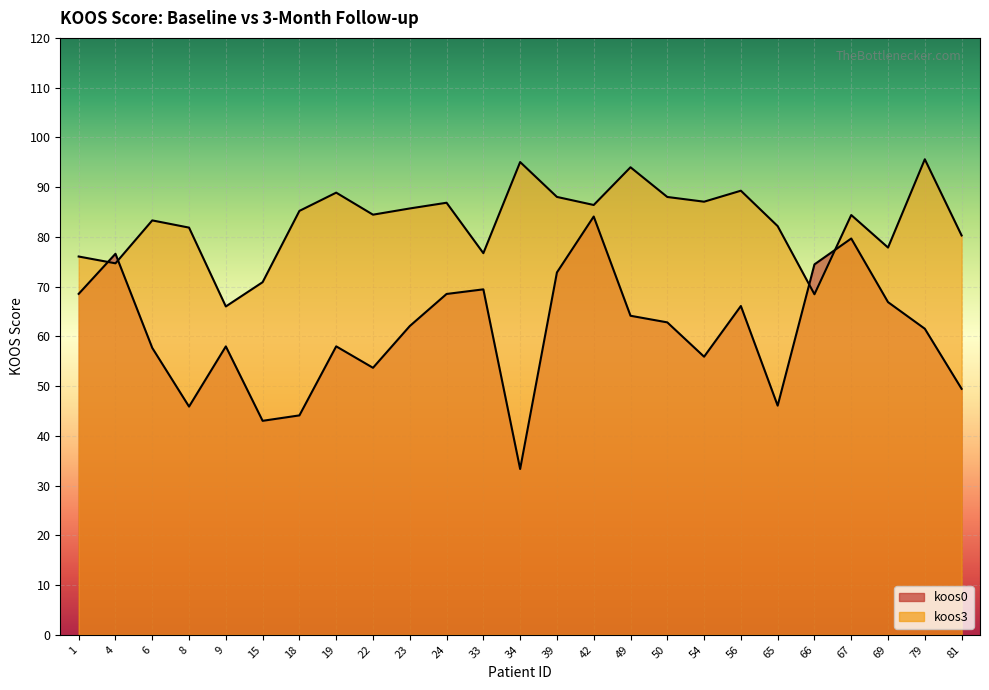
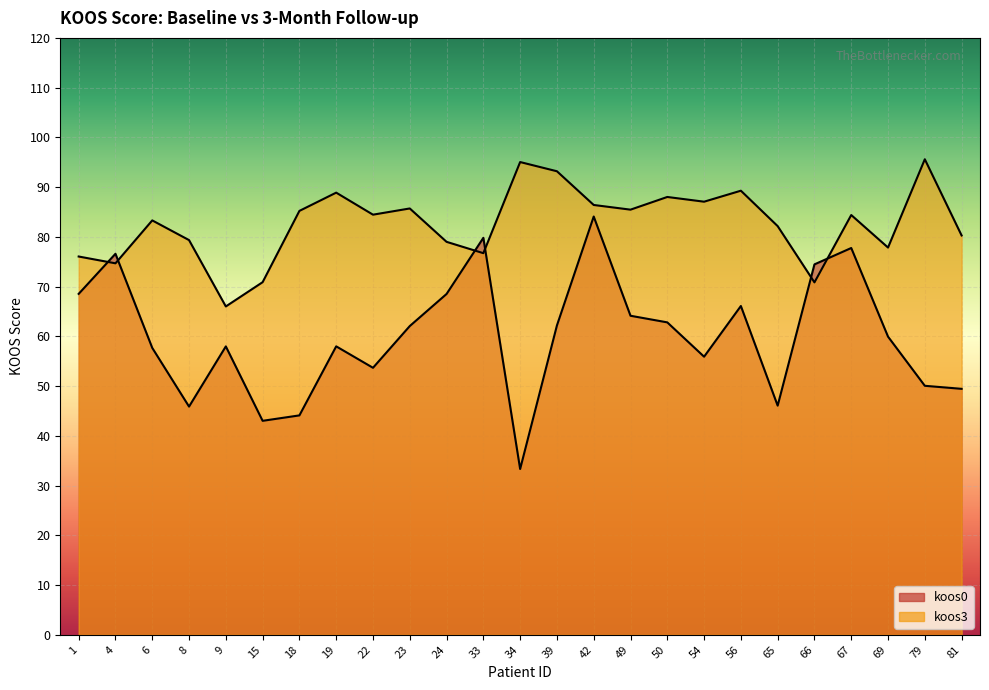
  {
    "koos0": {
      "1": 69,
      "4": 77,
      "6": 58,
      "8": 46,
      "9": 58,
      "15": 43,
      "18": 44,
      "19": 58,
      "22": 54,
      "23": 62,
      "24": 69,
-     "33": 69,
+     "33": 80,
      "34": 33,
-     "39": 73,
+     "39": 62,
      "42": 84,
      "49": 64,
      "50": 63,
      "54": 56,
      "56": 66,
      "65": 46,
      "66": 74,
-     "67": 80,
-     "69": 67,
-     "79": 62,
+     "67": 78,
+     "69": 60,
+     "79": 50,
      "81": 49
    },
    "koos3": {
      "1": 76,
      "4": 75,
      "6": 83,
-     "8": 82,
+     "8": 79,
      "9": 66,
      "15": 71,
      "18": 85,
      "19": 89,
      "22": 84,
      "23": 86,
-     "24": 87,
+     "24": 79,
      "33": 77,
      "34": 95,
-     "39": 88,
+     "39": 93,
      "42": 86,
-     "49": 94,
+     "49": 85,
      "50": 88,
      "54": 87,
      "56": 89,
      "65": 82,
-     "66": 68,
+     "66": 71,
      "67": 84,
      "69": 78,
      "79": 96,
      "81": 80
    }
  }
